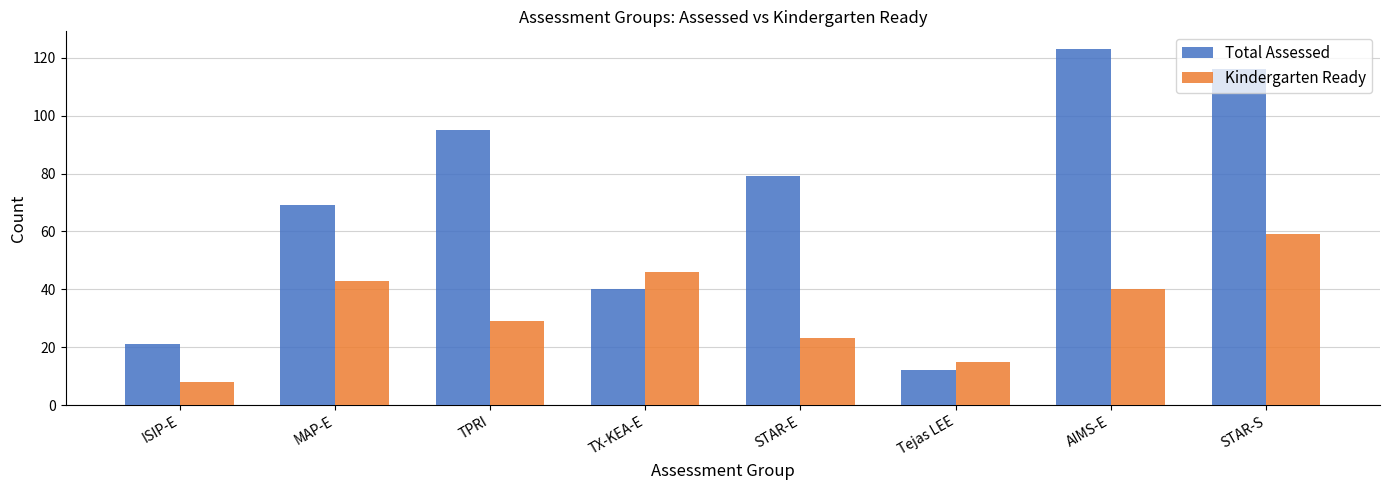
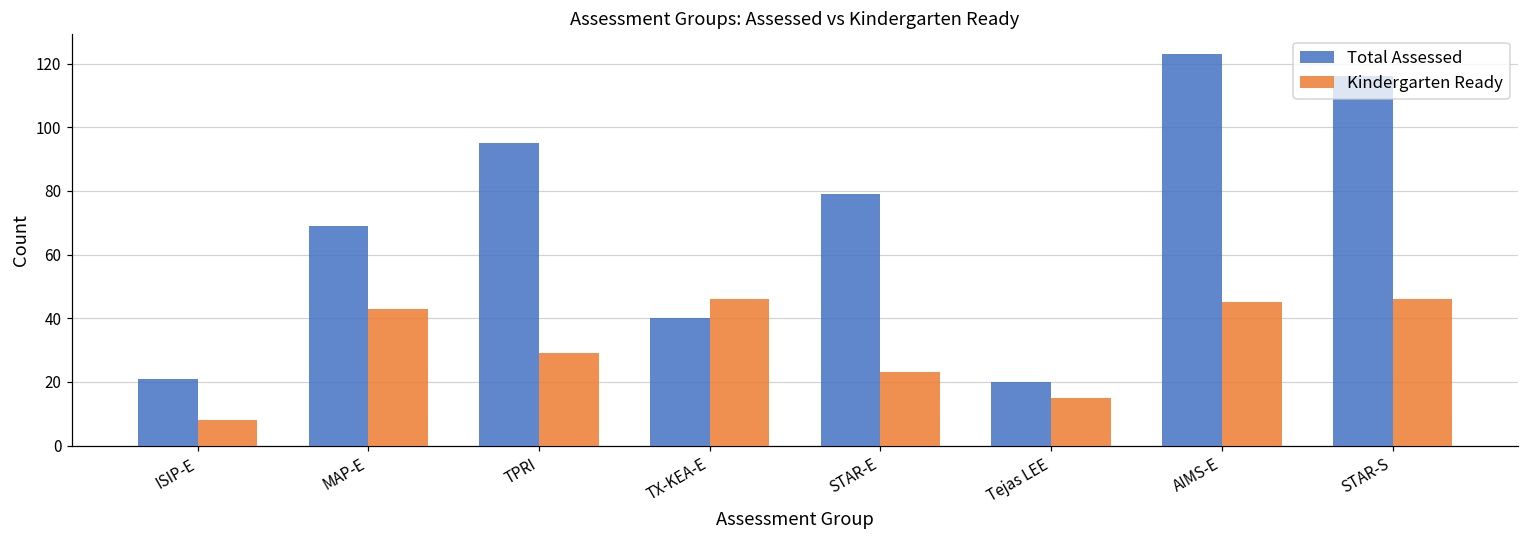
  {
    "Total Assessed": {
      "ISIP-E": 21,
      "MAP-E": 69,
      "TPRI": 95,
      "TX-KEA-E": 40,
      "STAR-E": 79,
-     "Tejas LEE": 12,
+     "Tejas LEE": 20,
      "AIMS-E": 123
    },
    "Kindergarten Ready": {
      "ISIP-E": 8,
      "MAP-E": 43,
      "TPRI": 29,
      "TX-KEA-E": 46,
      "STAR-E": 23,
      "Tejas LEE": 15,
-     "AIMS-E": 40,
-     "STAR-S": 59
+     "AIMS-E": 45,
+     "STAR-S": 46
    }
  }
